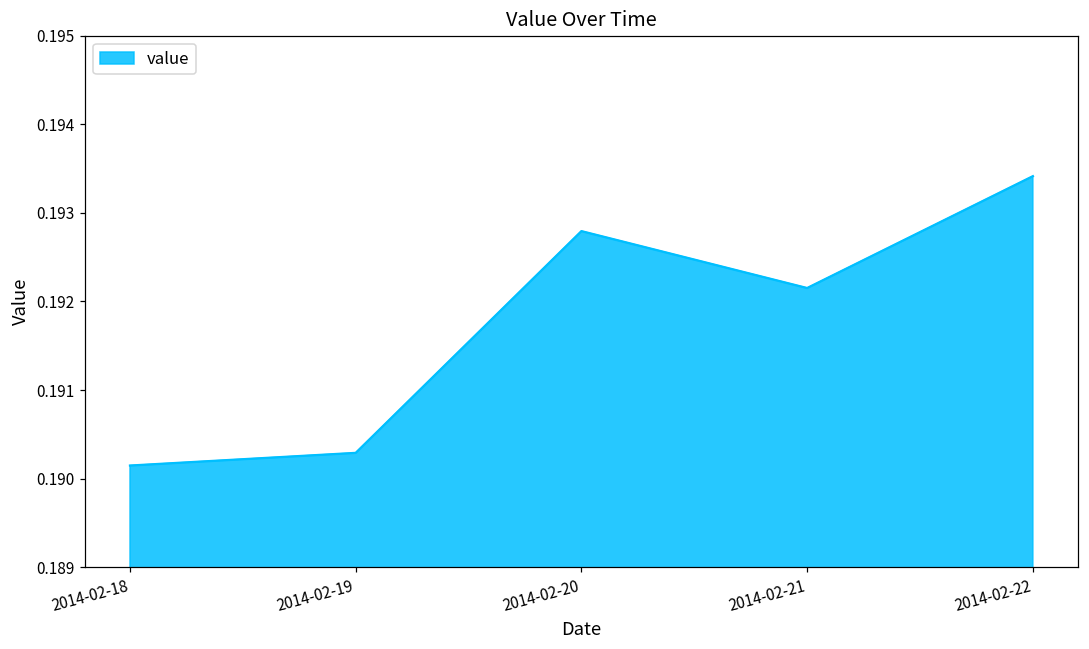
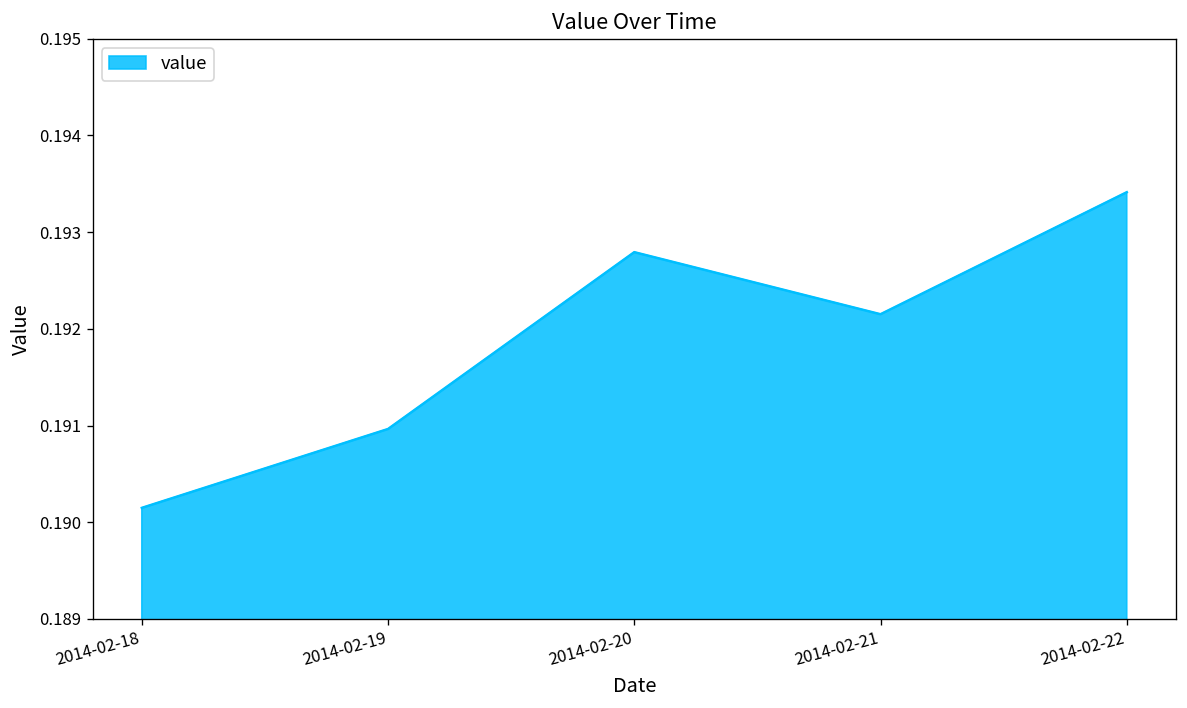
  {
    "2014-02-18": 0.1901,
-   "2014-02-19": 0.1903,
+   "2014-02-19": 0.1910,
    "2014-02-20": 0.1928,
    "2014-02-21": 0.1922,
    "2014-02-22": 0.1934
  }
